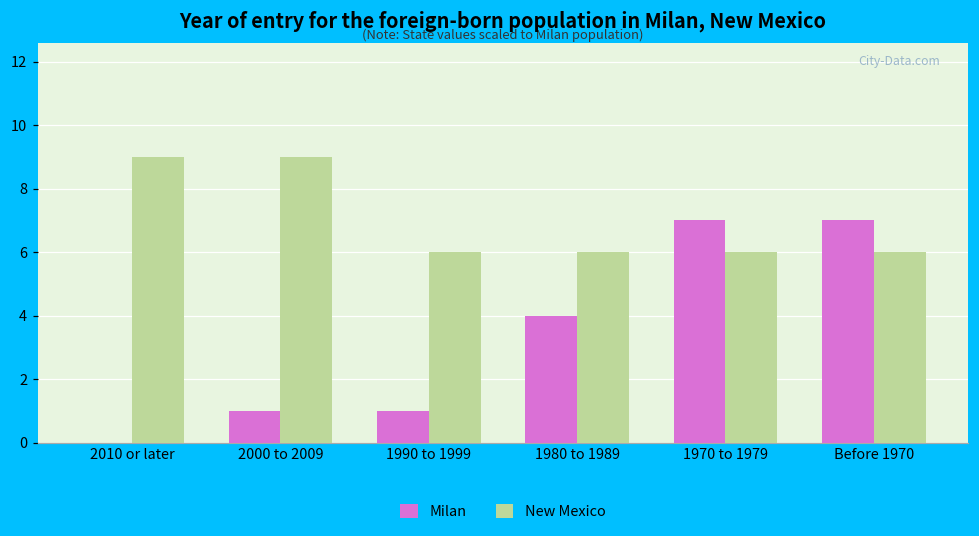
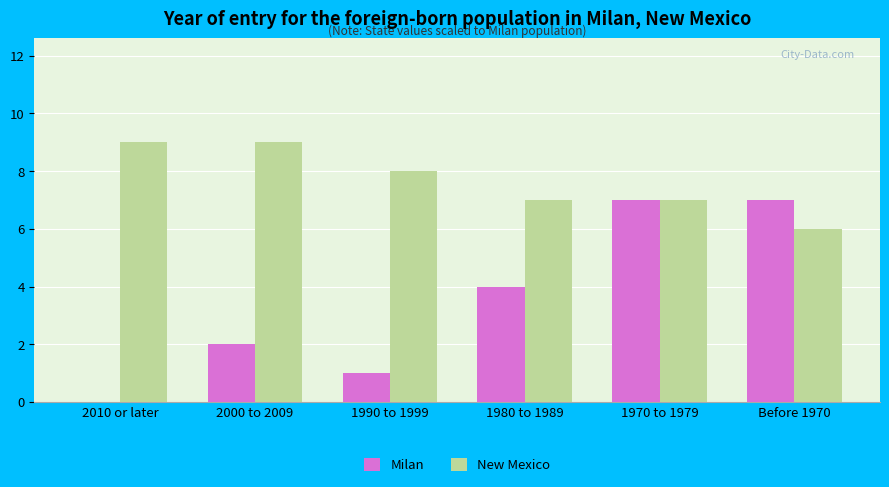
  {
    "Milan": {
      "2010 or later": 0,
-     "2000 to 2009": 1,
+     "2000 to 2009": 2,
      "1990 to 1999": 1,
      "1980 to 1989": 4,
      "1970 to 1979": 7,
      "Before 1970": 7
    },
    "New Mexico": {
      "2010 or later": 9,
      "2000 to 2009": 9,
-     "1990 to 1999": 6,
-     "1980 to 1989": 6,
-     "1970 to 1979": 6,
+     "1990 to 1999": 8,
+     "1980 to 1989": 7,
+     "1970 to 1979": 7,
      "Before 1970": 6
    }
  }
